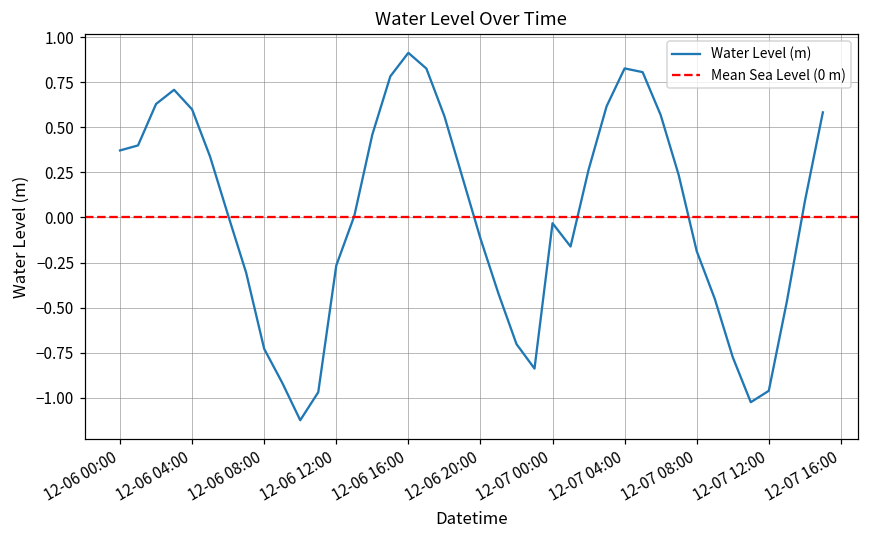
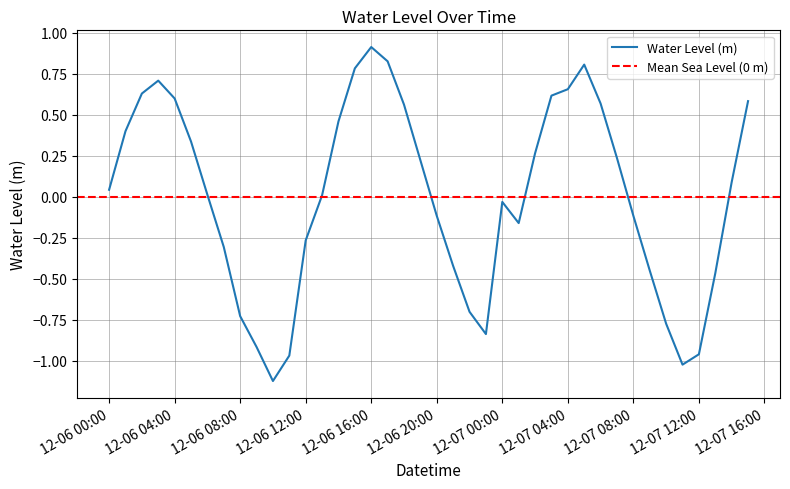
  {
-   "12-06 00:00": 0.37,
+   "12-06 00:00": 0.04,
    "12-06 04:00": 0.60,
    "12-06 08:00": -0.73,
    "12-06 12:00": -0.27,
    "12-06 16:00": 0.91,
    "12-06 20:00": -0.12,
    "12-07 00:00": -0.03,
-   "12-07 04:00": 0.83,
-   "12-07 08:00": -0.19,
+   "12-07 04:00": 0.66,
+   "12-07 08:00": -0.12,
    "12-07 12:00": -0.96
  }
